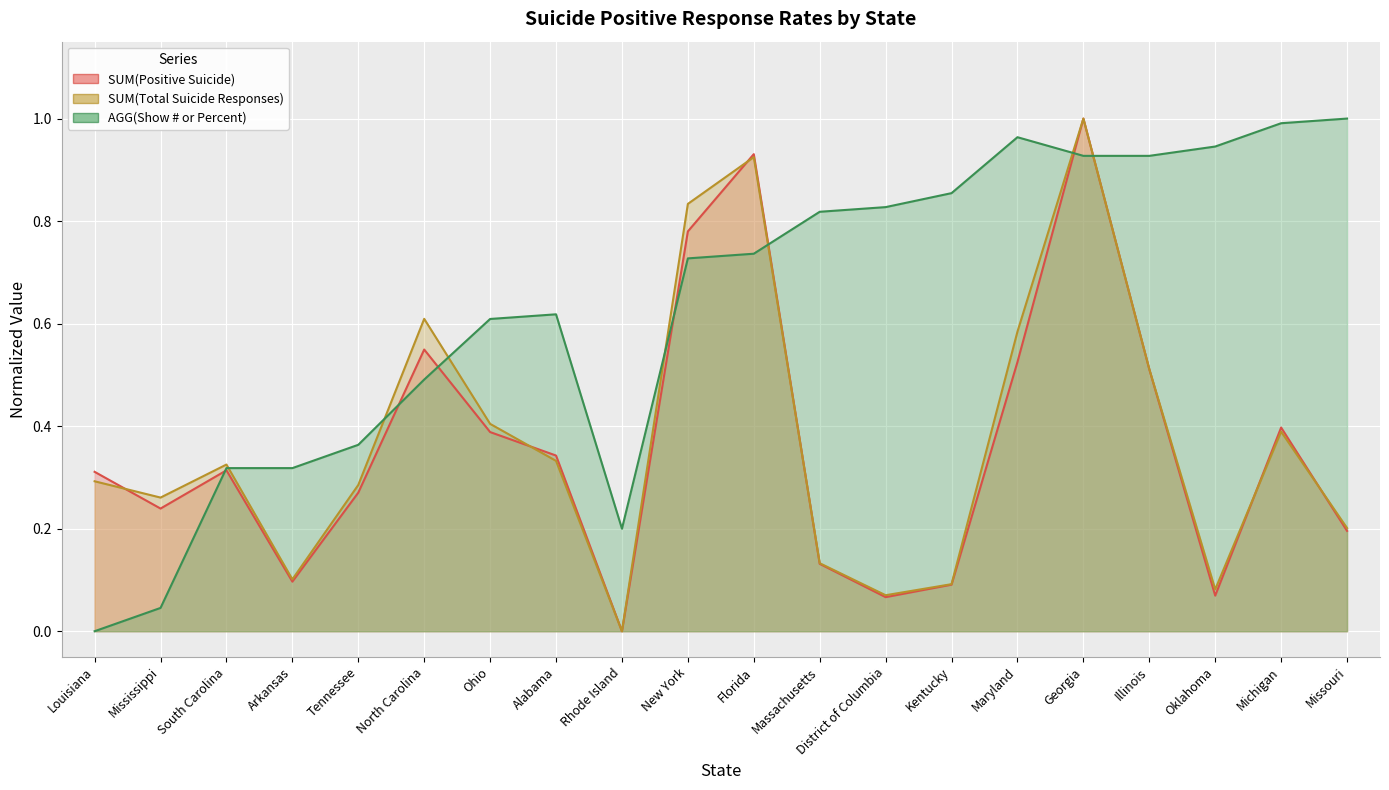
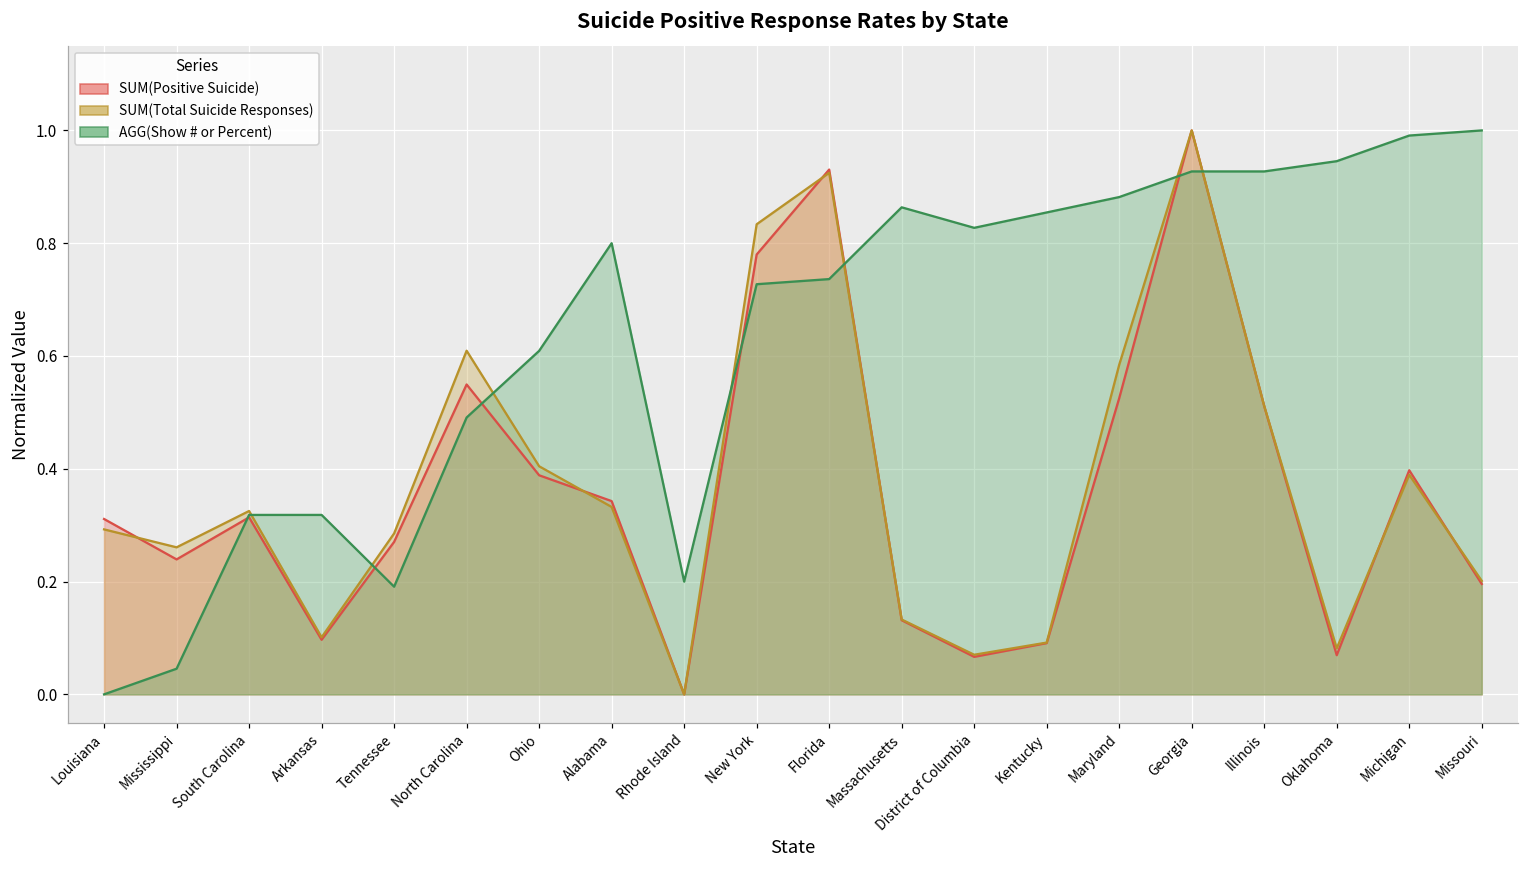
  {
    "AGG(Show # or Percent)": {
      "Louisiana": 0.00,
      "Mississippi": 0.05,
      "Arkansas": 0.32,
-     "Tennessee": 0.36,
+     "Tennessee": 0.19,
      "North Carolina": 0.49,
      "Ohio": 0.61,
-     "Alabama": 0.62,
+     "Alabama": 0.80,
      "Rhode Island": 0.20,
      "New York": 0.73,
      "Florida": 0.74,
-     "Massachusetts": 0.82,
+     "Massachusetts": 0.86,
      "District of Columbia": 0.83,
      "Kentucky": 0.85,
-     "Maryland": 0.96,
+     "Maryland": 0.88,
      "Georgia": 0.93,
      "Illinois": 0.93,
      "Oklahoma": 0.95,
      "Michigan": 0.99,
      "Missouri": 1.00
    }
  }
